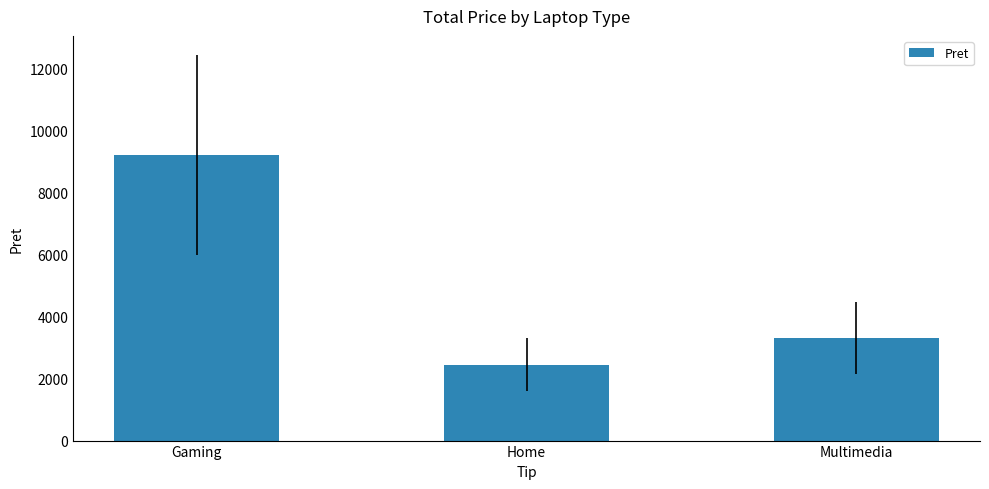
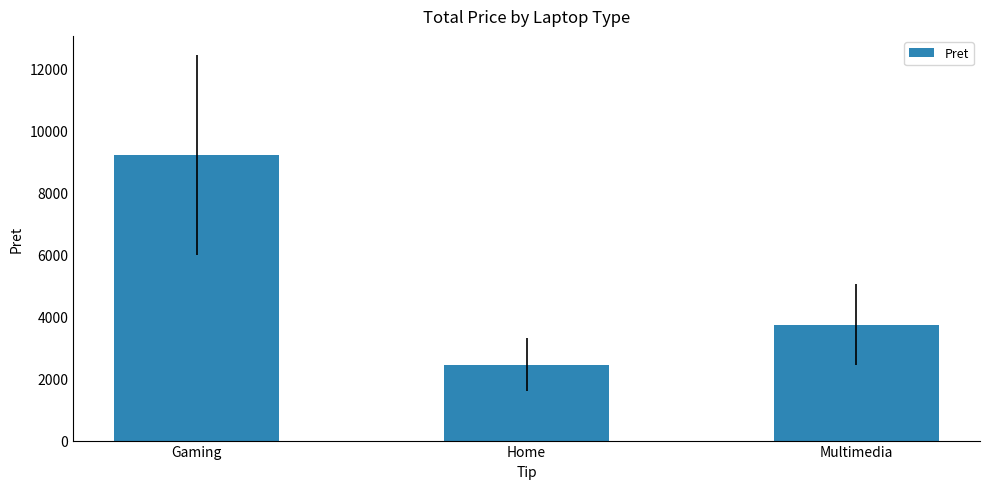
  {
    "Gaming": 9200,
    "Home": 2400,
-   "Multimedia": 3300
+   "Multimedia": 3700
  }
